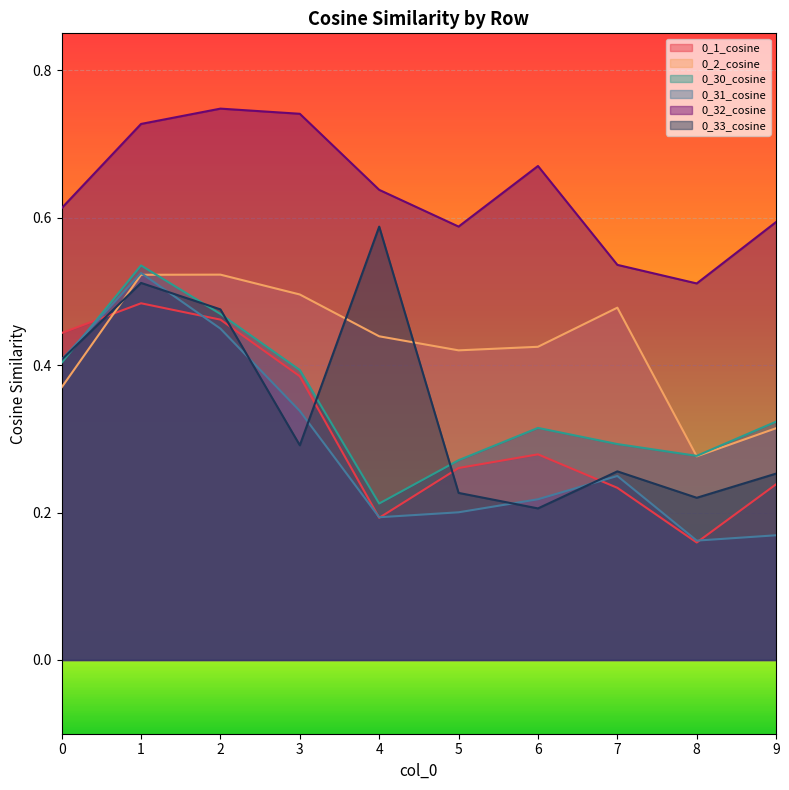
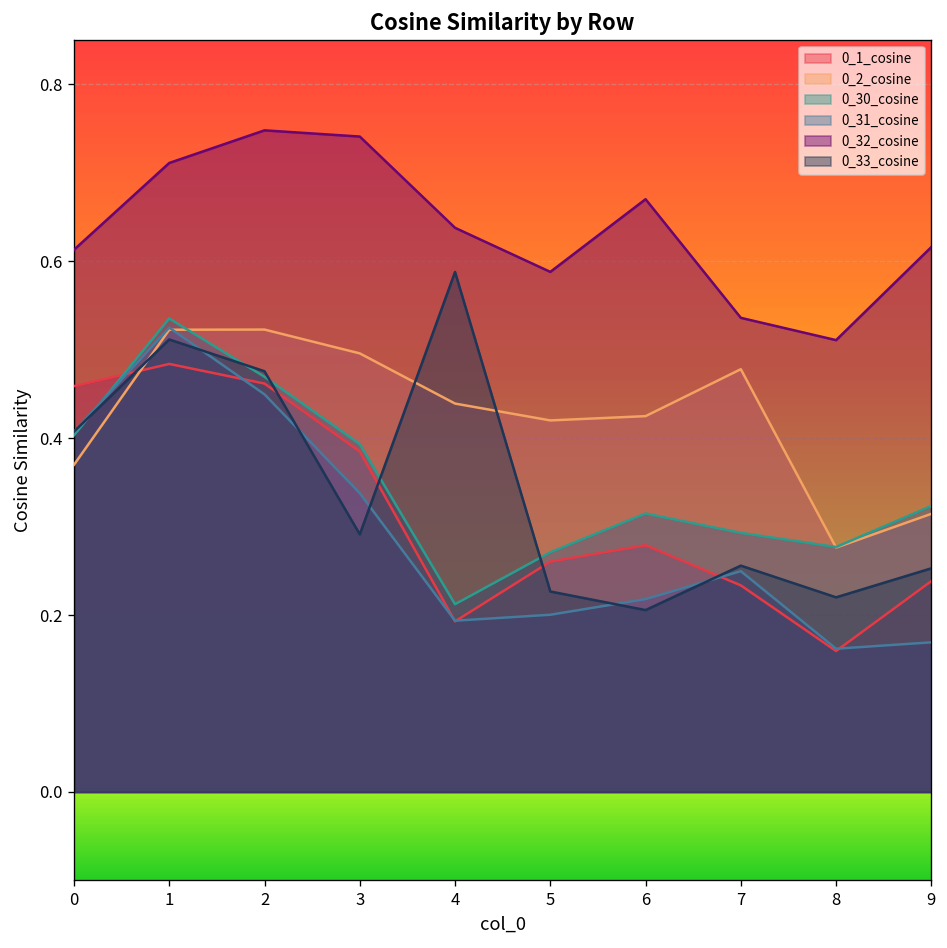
  {
    "0_1_cosine": {
-     "0": 0.44,
+     "0": 0.46,
      "1": 0.48,
      "2": 0.46,
      "3": 0.38,
      "5": 0.26,
      "6": 0.28,
      "7": 0.23,
      "9": 0.24
    },
    "0_2_cosine": {
      "0": 0.37,
      "2": 0.52,
      "3": 0.50,
      "4": 0.44,
      "5": 0.42,
      "6": 0.42,
      "7": 0.48,
      "9": 0.31
    },
    "0_32_cosine": {
      "0": 0.61,
-     "1": 0.73,
+     "1": 0.71,
      "2": 0.75,
      "3": 0.74,
      "4": 0.64,
      "5": 0.59,
      "6": 0.67,
      "7": 0.54,
      "8": 0.51,
-     "9": 0.59
+     "9": 0.62
    },
    "0_33_cosine": {
      "1": 0.51,
      "2": 0.48,
      "3": 0.29,
      "4": 0.59,
      "5": 0.23,
      "6": 0.21,
      "7": 0.26,
      "8": 0.22,
      "9": 0.25
    }
  }
